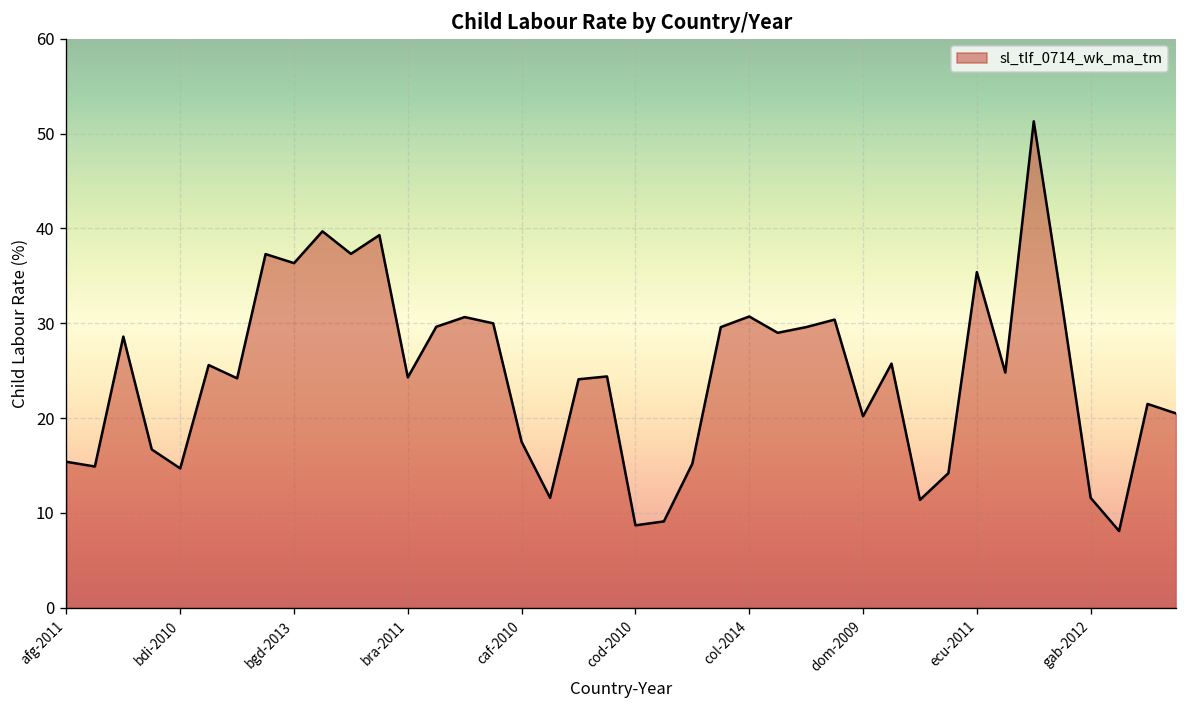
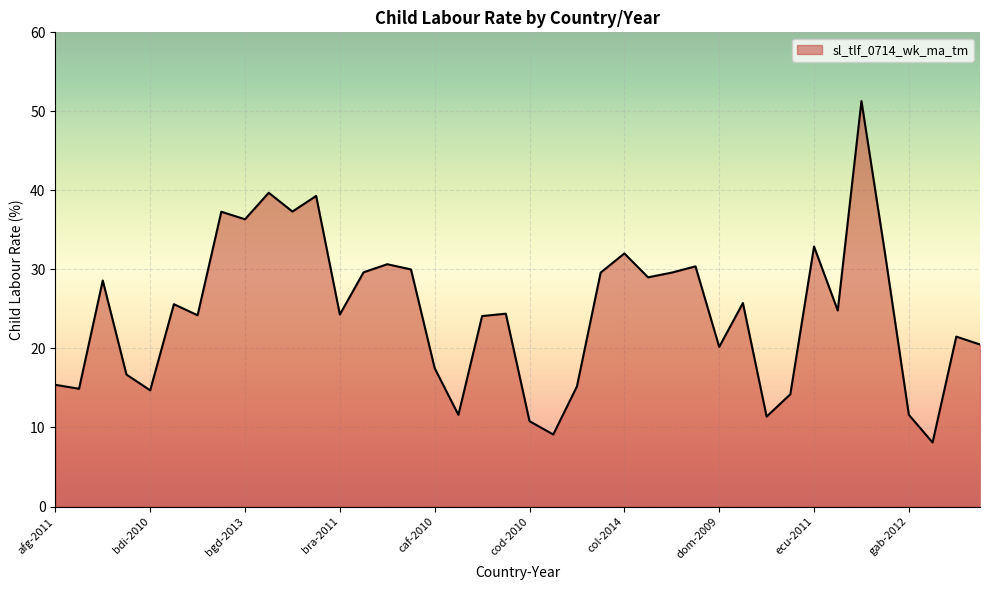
  {
    "afg-2011": 15,
    "bdi-2010": 15,
    "bgd-2013": 36,
    "bra-2011": 24,
    "caf-2010": 18,
-   "cod-2010": 9,
-   "col-2014": 31,
+   "cod-2010": 11,
+   "col-2014": 32,
    "dom-2009": 20,
-   "ecu-2011": 35,
+   "ecu-2011": 33,
    "gab-2012": 12
  }
